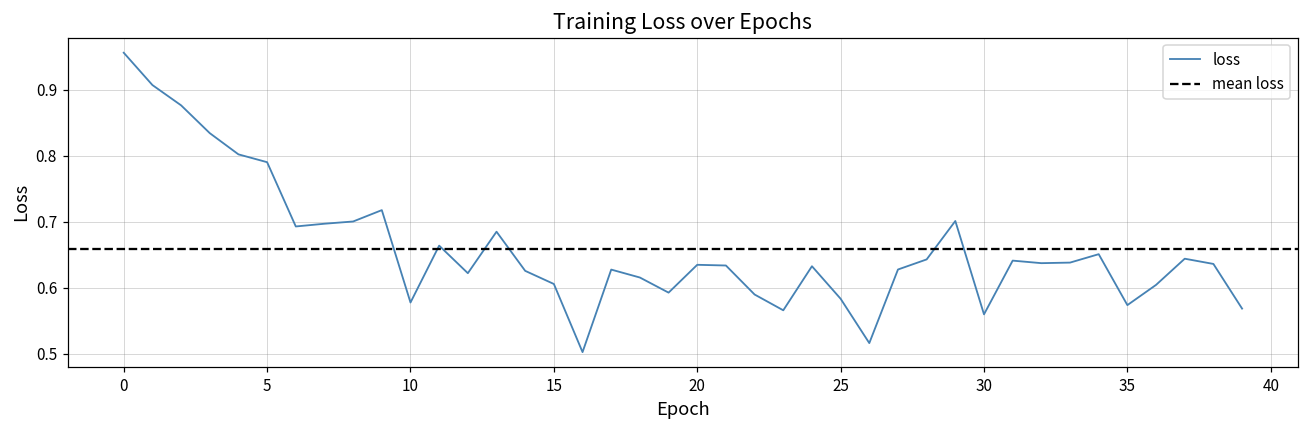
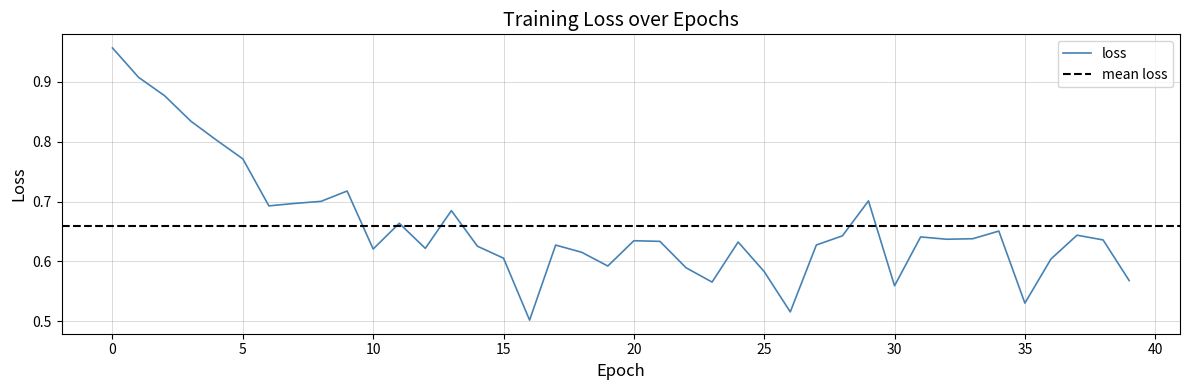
  {
    "0": 0.96,
-   "5": 0.79,
-   "10": 0.58,
+   "5": 0.77,
+   "10": 0.62,
    "15": 0.61,
    "20": 0.63,
    "25": 0.58,
    "30": 0.56,
-   "35": 0.57
+   "35": 0.53
  }
